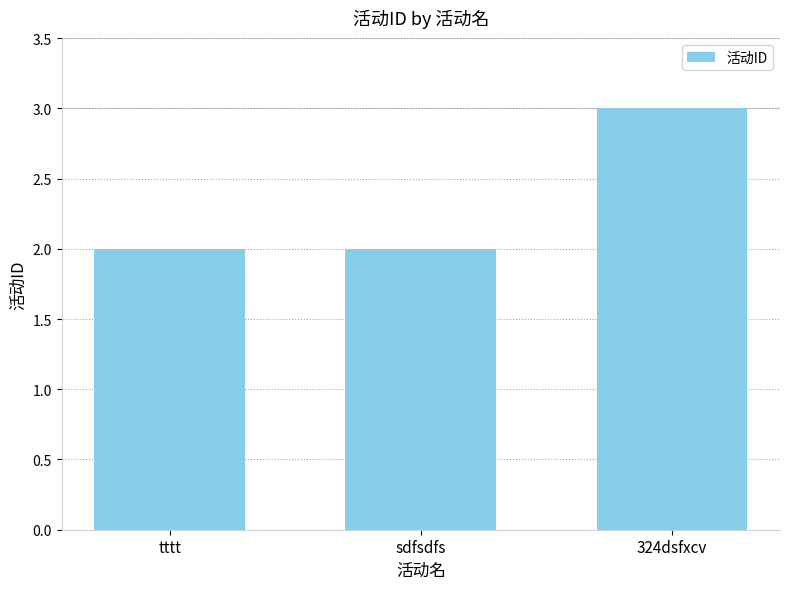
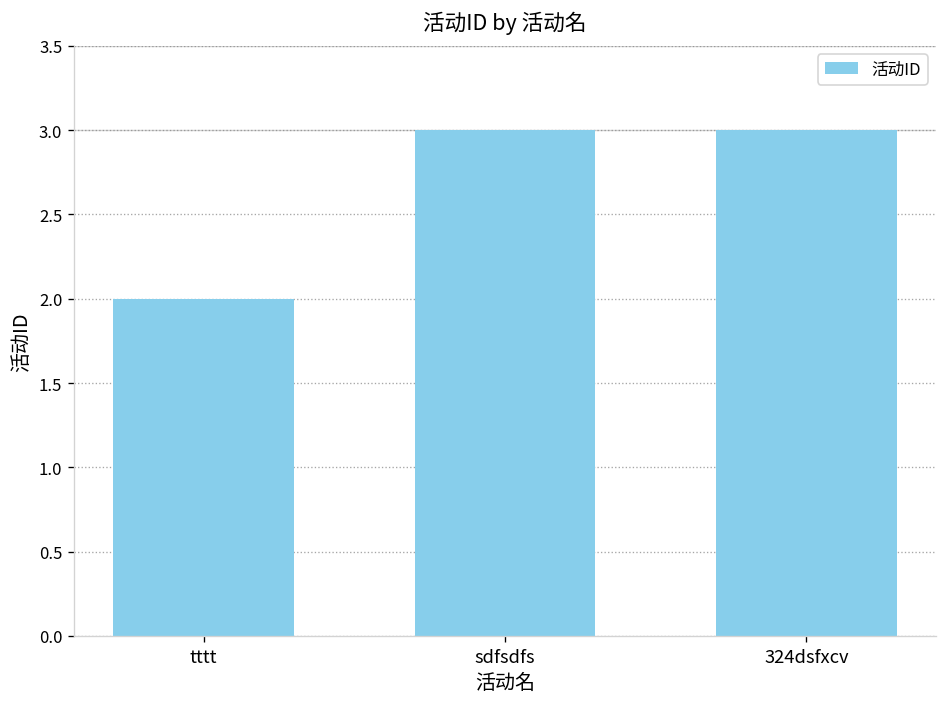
  {
    "tttt": 2,
-   "sdfsdfs": 2,
+   "sdfsdfs": 3,
    "324dsfxcv": 3
  }
